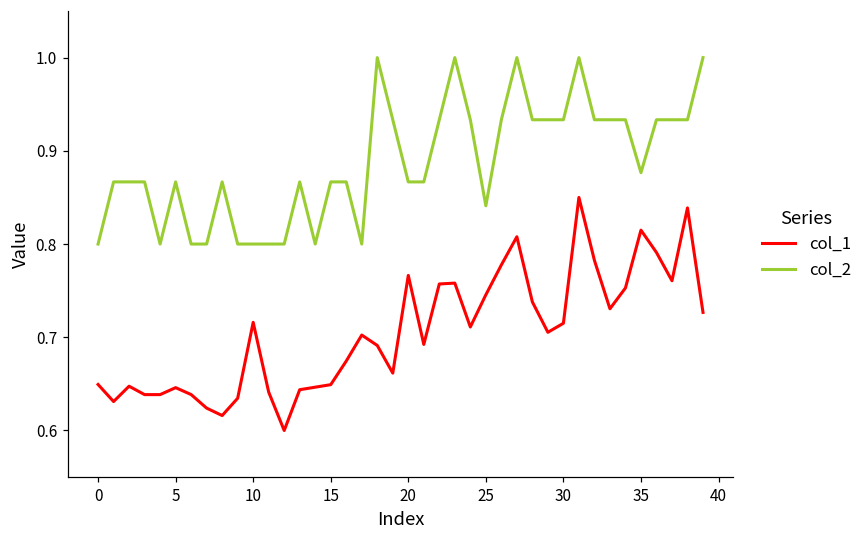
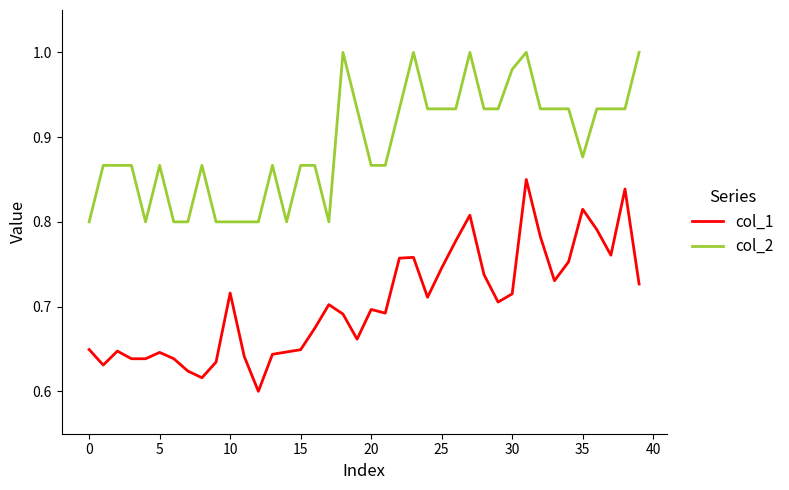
  {
    "col_1": {
      "0": 0.65,
      "5": 0.65,
      "10": 0.72,
      "15": 0.65,
-     "20": 0.77,
+     "20": 0.70,
      "25": 0.75,
      "30": 0.72,
      "35": 0.81
    },
    "col_2": {
      "0": 0.80,
      "5": 0.87,
      "10": 0.80,
      "15": 0.87,
      "20": 0.87,
-     "25": 0.84,
-     "30": 0.93,
+     "25": 0.93,
+     "30": 0.98,
      "35": 0.88
    }
  }
